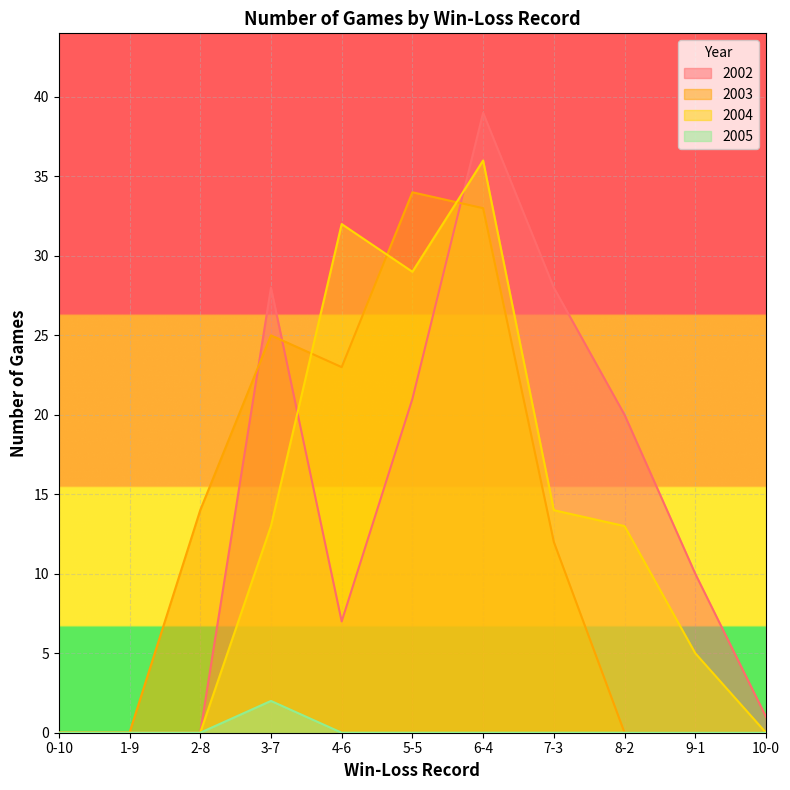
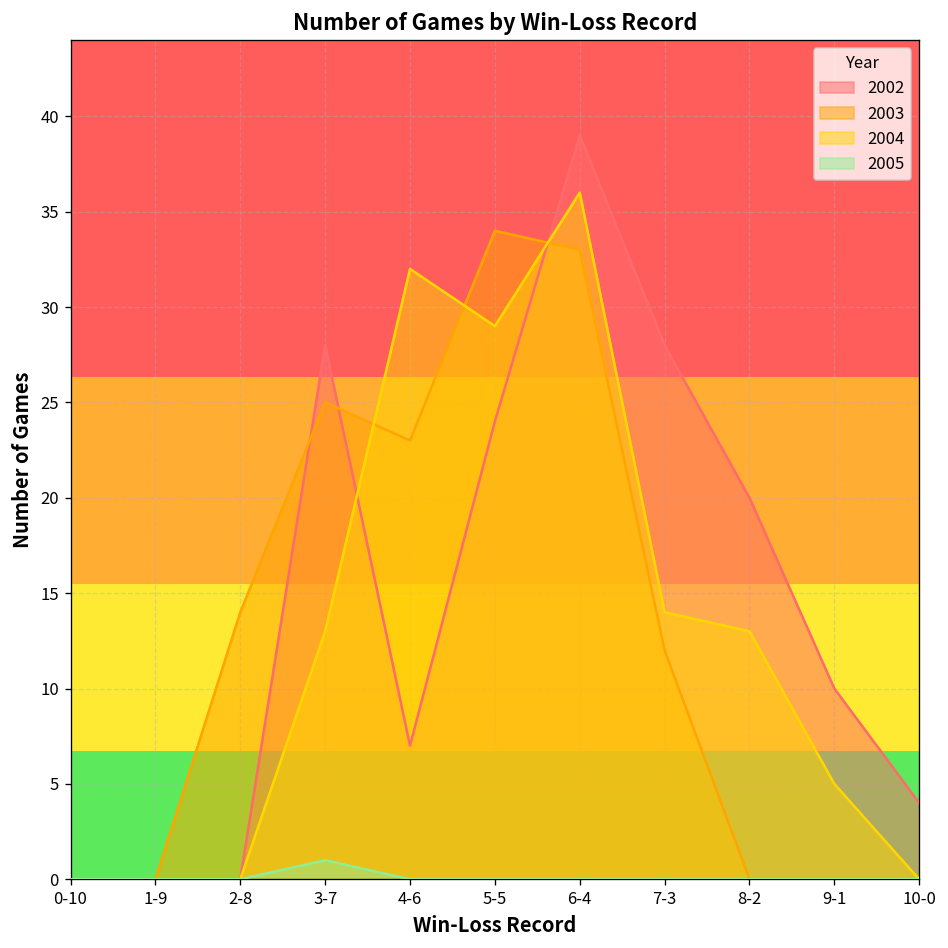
  {
    "2002": {
      "3-7": 28,
      "4-6": 7,
-     "5-5": 21,
+     "5-5": 24,
      "6-4": 39,
      "7-3": 28,
      "8-2": 20,
      "9-1": 10,
-     "10-0": 1
+     "10-0": 4
    },
    "2005": {
-     "3-7": 2,
+     "3-7": 1,
      "4-6": 0,
      "5-5": 0,
      "6-4": 0,
      "7-3": 0
    }
  }
